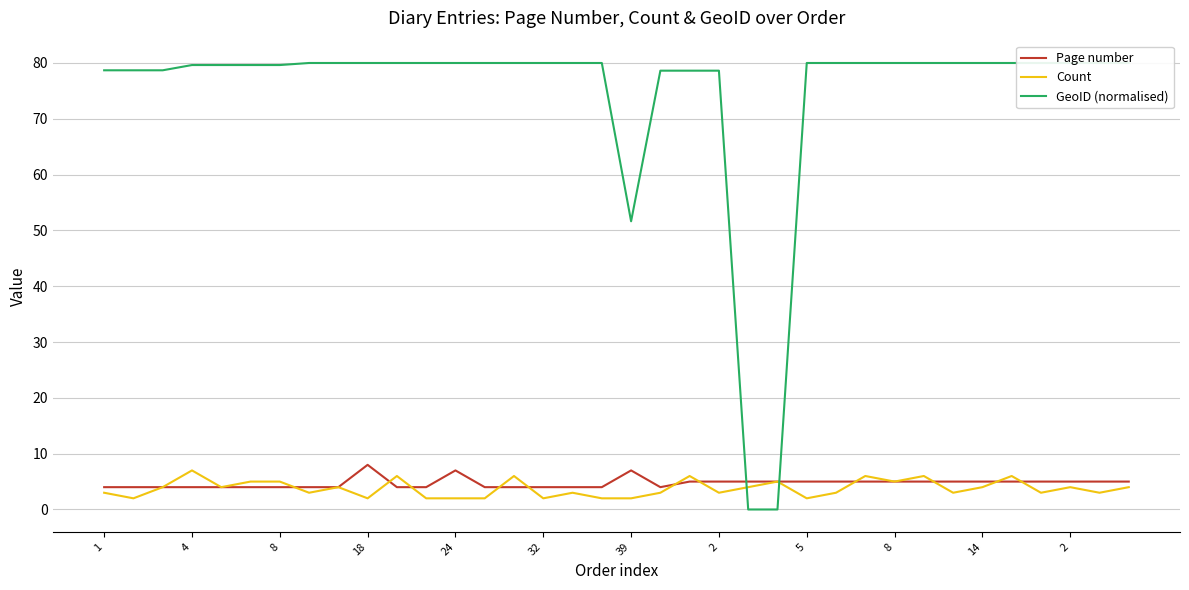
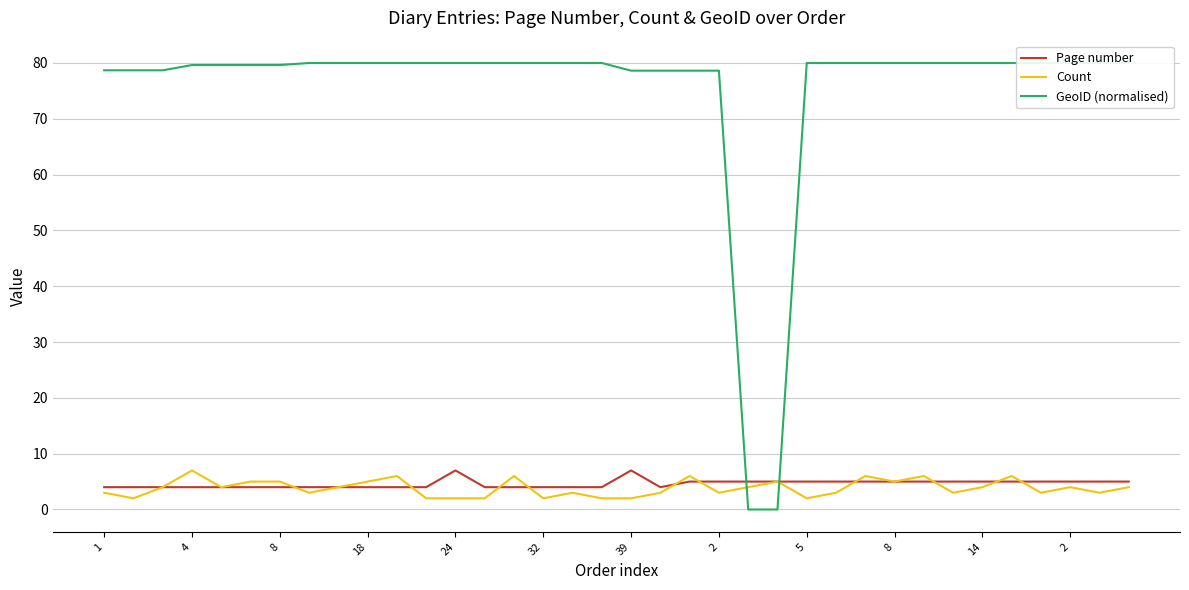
  {
    "Page number": {
-     "18": 8,
+     "18": 4,
      "24": 7,
      "39": 7
    },
    "Count": {
-     "18": 2,
+     "18": 5,
      "24": 2,
      "39": 2
    },
    "GeoID (normalised)": {
      "18": 80,
      "24": 80,
-     "39": 52
+     "39": 79
    }
  }
